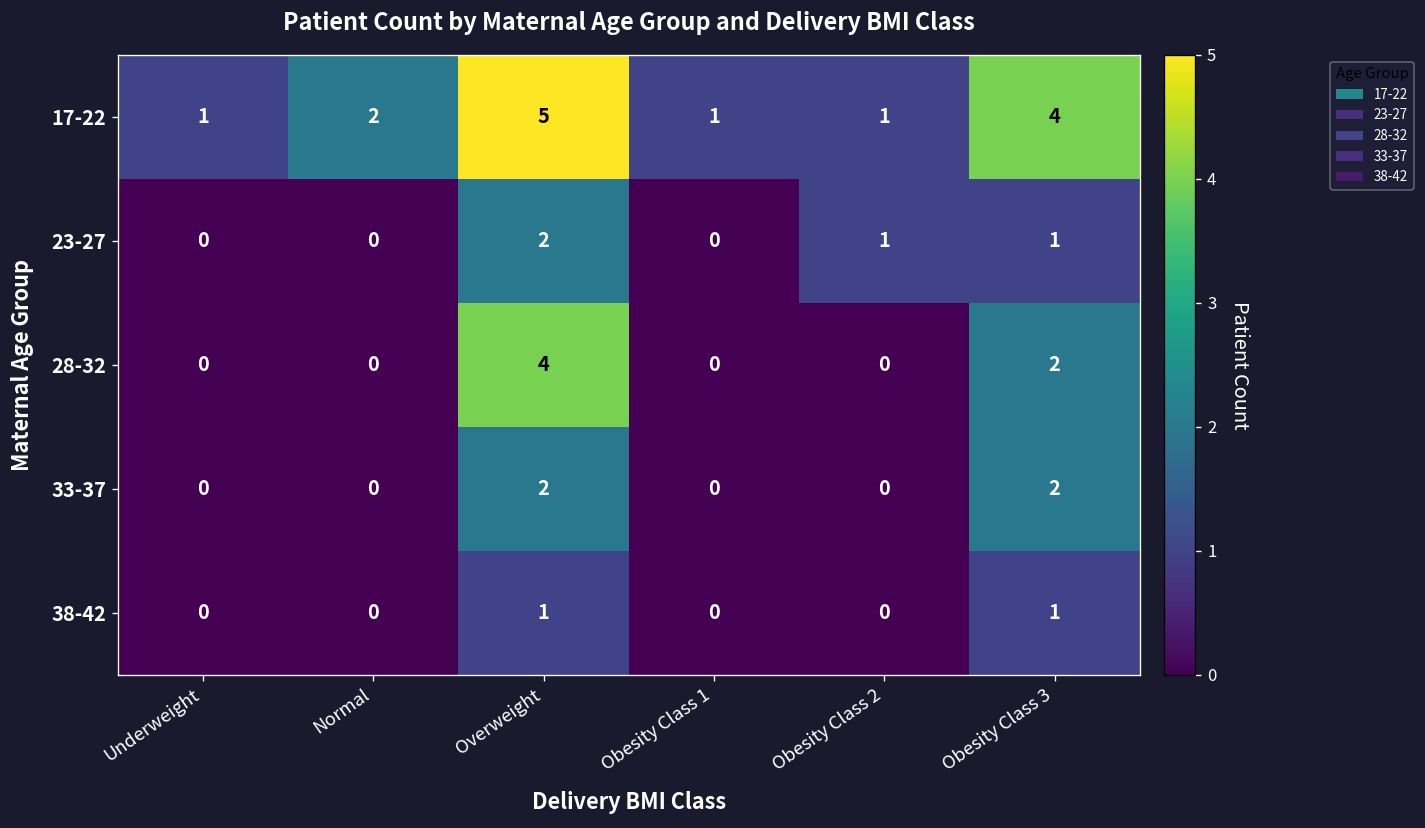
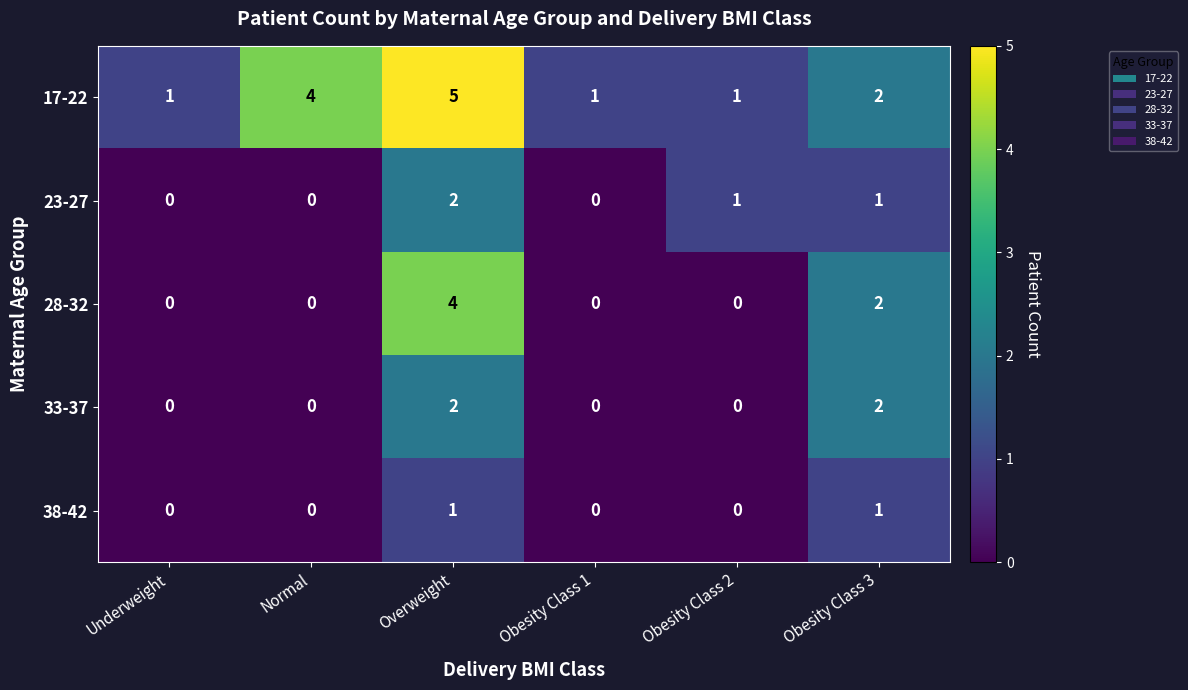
  {
    "17-22": {
      "Underweight": 1,
-     "Normal": 2,
+     "Normal": 4,
      "Overweight": 5,
      "Obesity Class 1": 1,
      "Obesity Class 2": 1,
-     "Obesity Class 3": 4
+     "Obesity Class 3": 2
    },
    "23-27": {
      "Underweight": 0,
      "Normal": 0,
      "Overweight": 2,
      "Obesity Class 1": 0,
      "Obesity Class 2": 1,
      "Obesity Class 3": 1
    },
    "28-32": {
      "Underweight": 0,
      "Normal": 0,
      "Overweight": 4,
      "Obesity Class 1": 0,
      "Obesity Class 2": 0,
      "Obesity Class 3": 2
    },
    "33-37": {
      "Underweight": 0,
      "Normal": 0,
      "Overweight": 2,
      "Obesity Class 1": 0,
      "Obesity Class 2": 0,
      "Obesity Class 3": 2
    },
    "38-42": {
      "Underweight": 0,
      "Normal": 0,
      "Overweight": 1,
      "Obesity Class 1": 0,
      "Obesity Class 2": 0,
      "Obesity Class 3": 1
    }
  }
